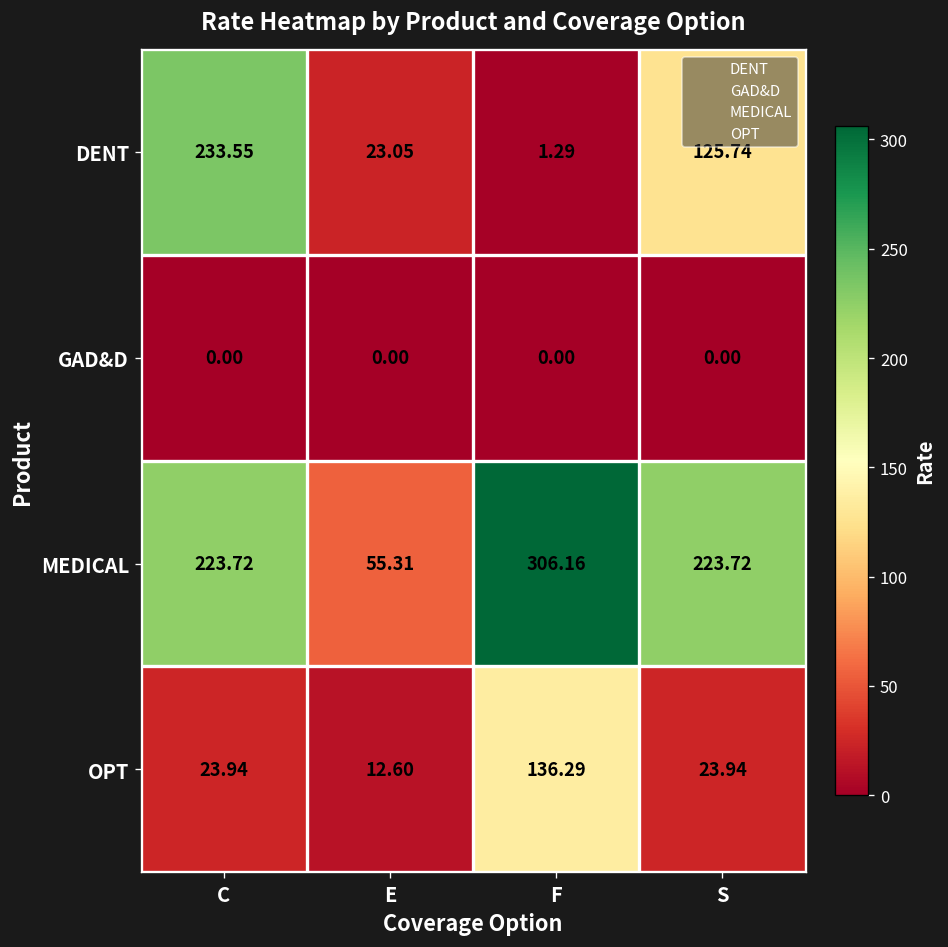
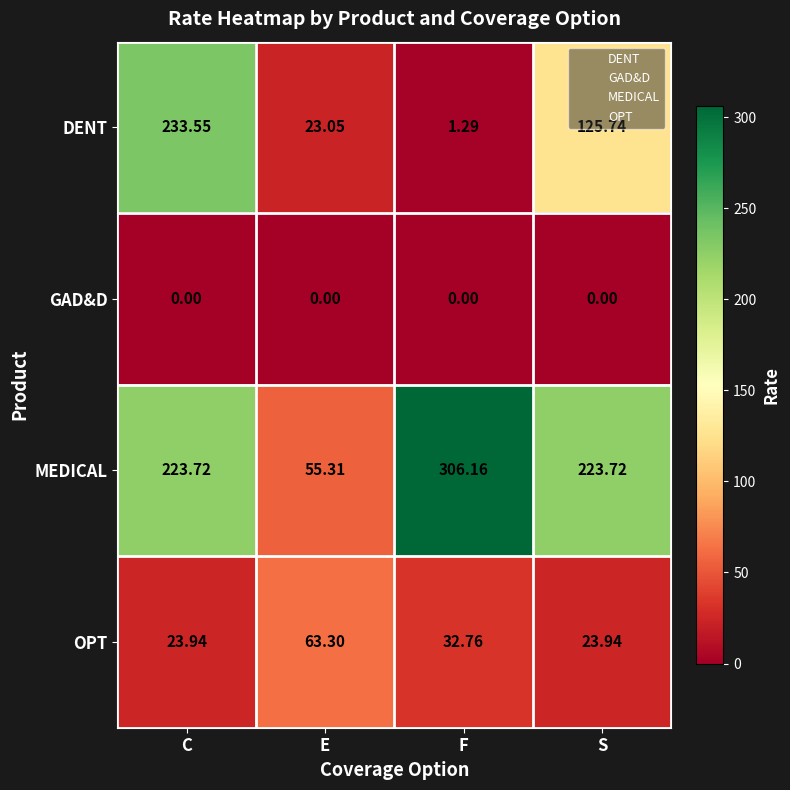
  {
    "DENT": {
      "C": 233.55,
      "E": 23.05,
      "F": 1.29
    },
    "GAD&D": {
      "C": 0.00,
      "E": 0.00,
      "F": 0.00,
      "S": 0.00
    },
    "MEDICAL": {
      "C": 223.72,
      "E": 55.31,
      "F": 306.16,
      "S": 223.72
    },
    "OPT": {
      "C": 23.94,
-     "E": 12.60,
-     "F": 136.29,
+     "E": 63.30,
+     "F": 32.76,
      "S": 23.94
    }
  }
